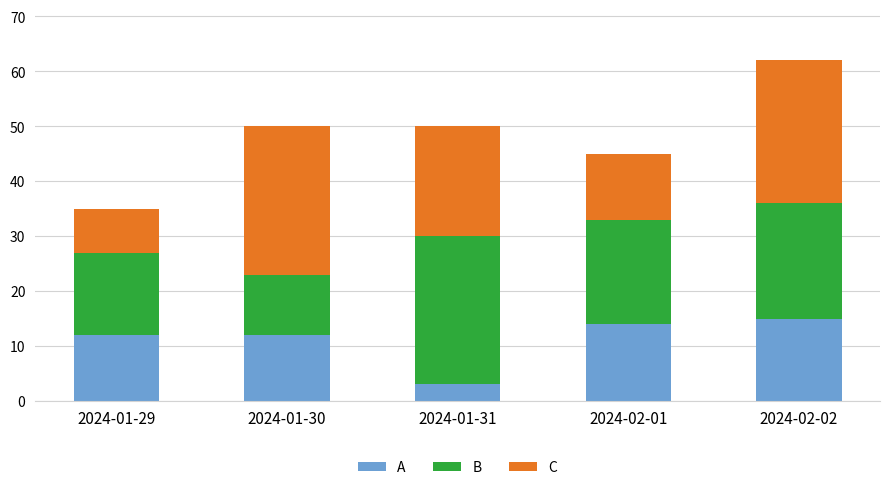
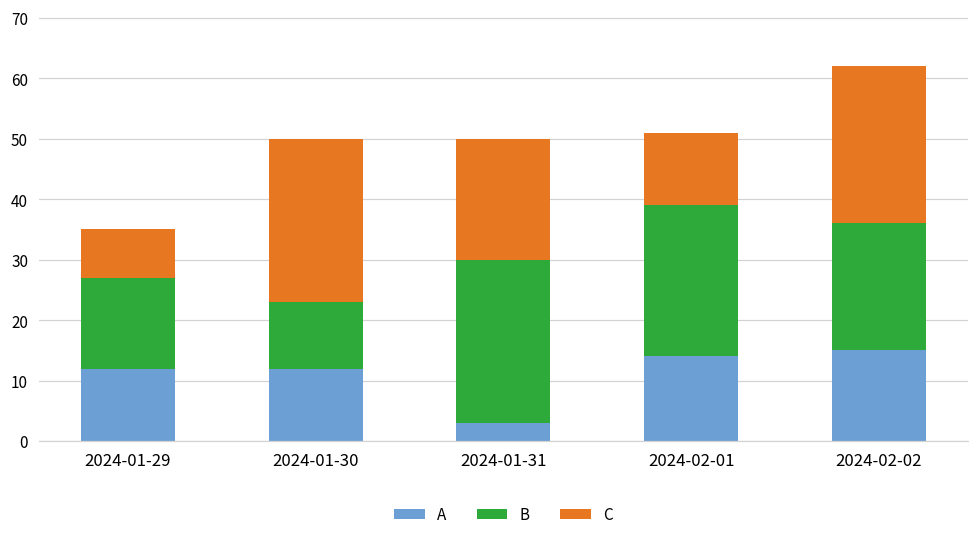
  {
    "A": {
      "2024-01-29": 12,
      "2024-01-30": 12,
      "2024-01-31": 3,
      "2024-02-01": 14,
      "2024-02-02": 15
    },
    "B": {
      "2024-01-29": 15,
      "2024-01-30": 11,
      "2024-01-31": 27,
-     "2024-02-01": 19,
+     "2024-02-01": 25,
      "2024-02-02": 21
    },
    "C": {
      "2024-01-29": 8,
      "2024-01-30": 27,
      "2024-01-31": 20,
      "2024-02-01": 12,
      "2024-02-02": 26
    }
  }
